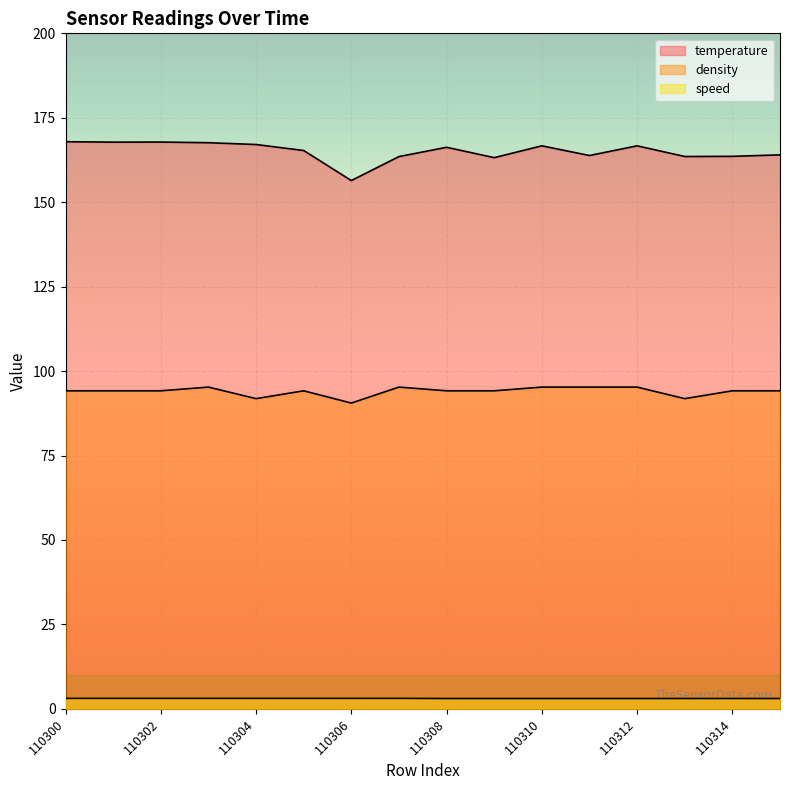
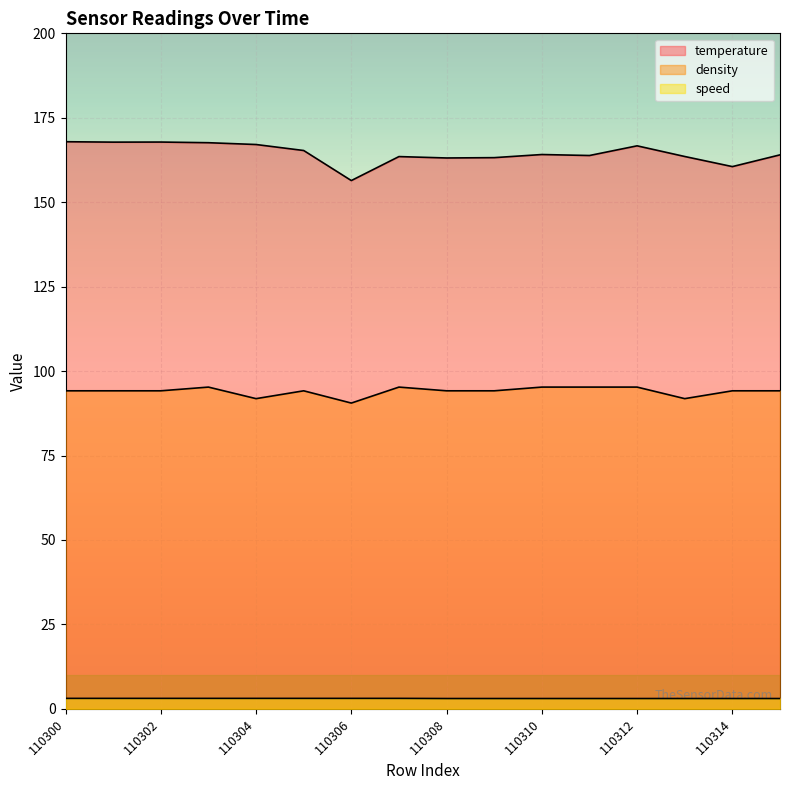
  {
    "temperature": {
      "110300": 168,
      "110302": 168,
      "110304": 167,
      "110306": 156,
-     "110308": 166,
-     "110310": 167,
+     "110308": 163,
+     "110310": 164,
      "110312": 167,
-     "110314": 164
+     "110314": 161
    }
  }
